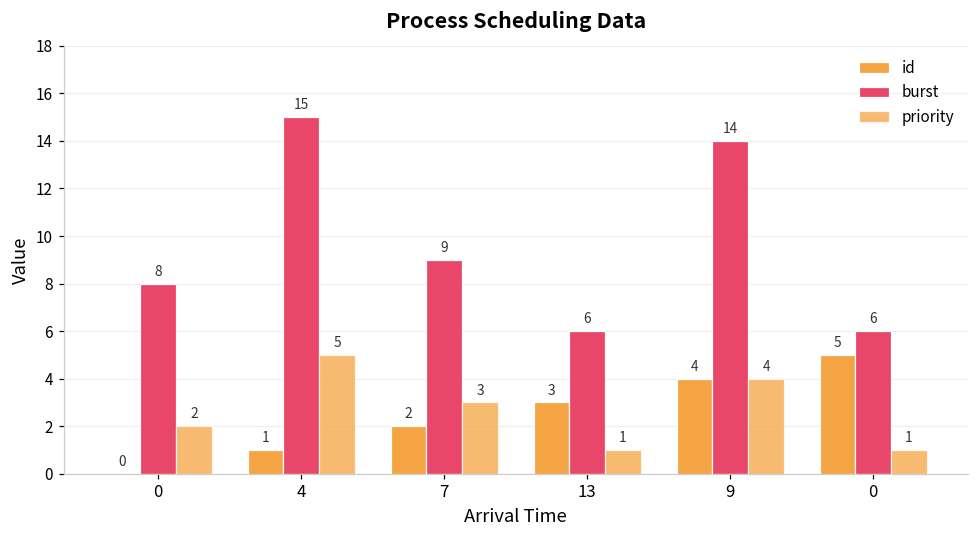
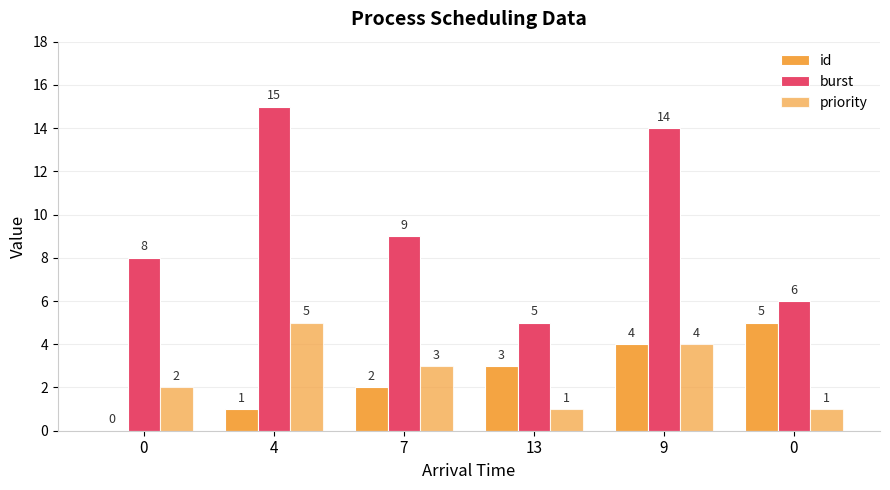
  {
    "burst": {
      "4": 15,
      "7": 9,
-     "13": 6,
+     "13": 5,
      "9": 14
    }
  }
